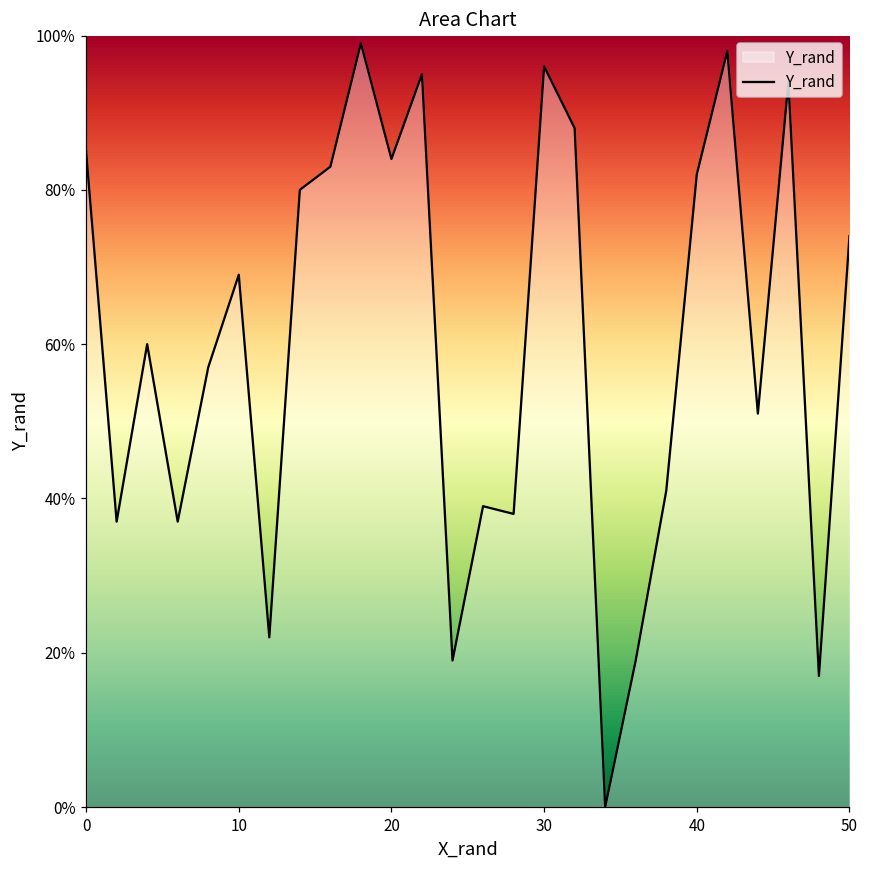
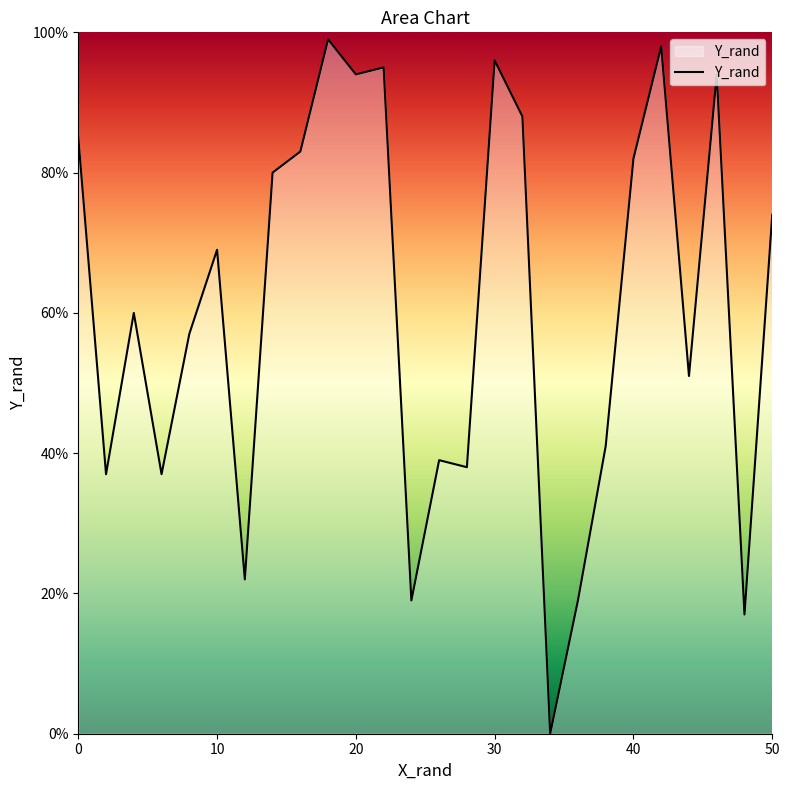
  {
    "0": "85%",
    "10": "69%",
-   "20": "84%",
+   "20": "94%",
    "30": "96%",
    "40": "82%",
    "50": "74%"
  }
